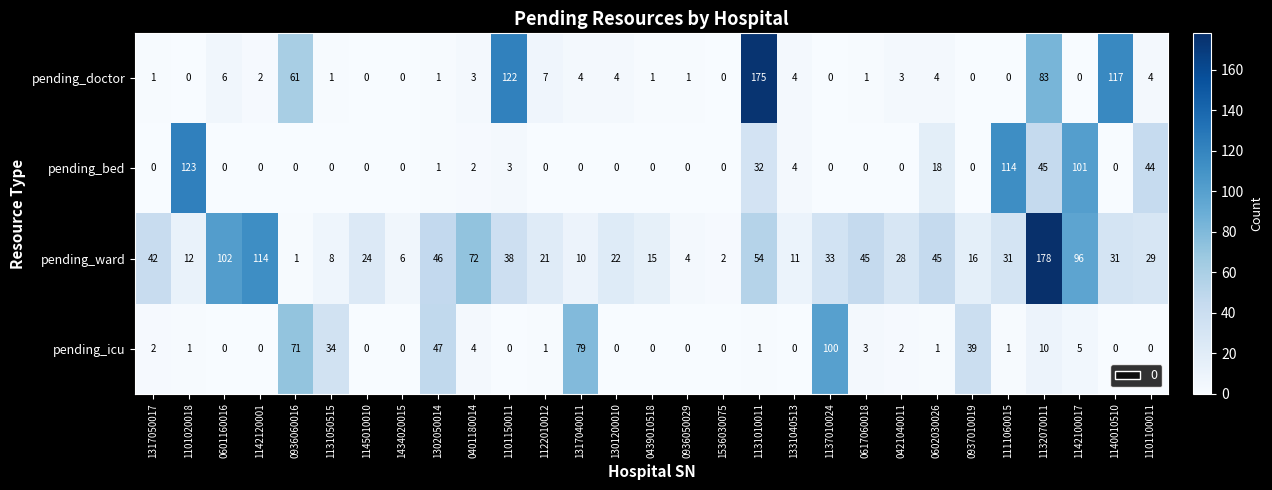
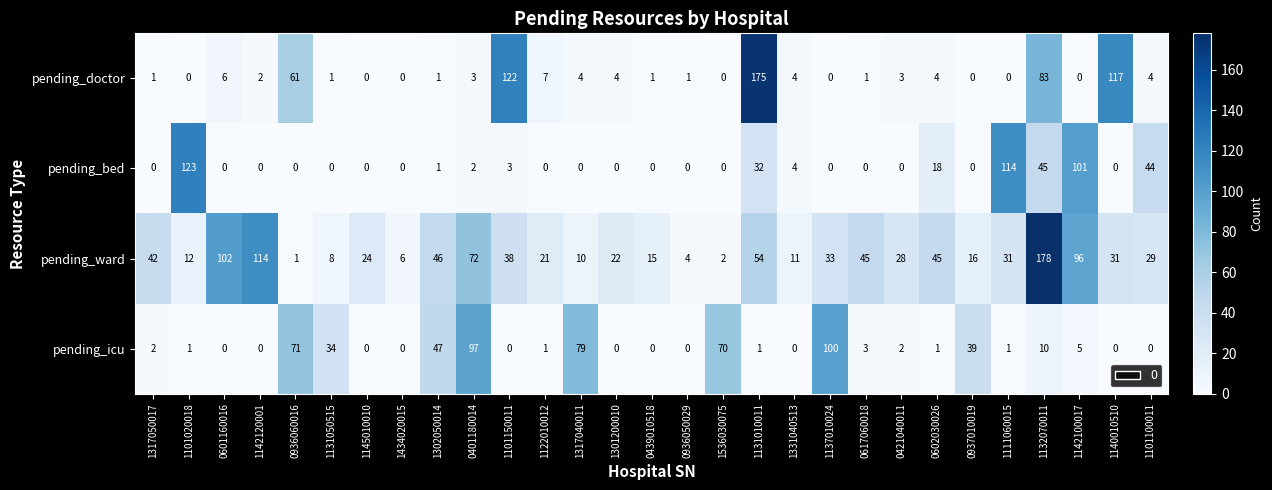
  {
    "pending_doctor": {
      "1317050017": 1,
      "1101020018": 0,
      "0601160016": 6,
      "1142120001": 2,
      "0936060016": 61,
      "1131050515": 1,
      "1145010010": 0,
      "1434020015": 0,
      "1302050014": 1,
      "0401180014": 3,
      "1101150011": 122,
      "1122010012": 7,
      "1317040011": 4,
      "1301200010": 4,
      "0439010518": 1,
      "0936050029": 1,
      "1536030075": 0,
      "1131010011": 175,
      "1331040513": 4,
      "1137010024": 0,
      "0617060018": 1,
      "0421040011": 3,
      "0602030026": 4,
      "0937010019": 0,
      "1111060015": 0,
      "1132070011": 83,
      "1142100017": 0,
      "1140010510": 117,
      "1101100011": 4
    },
    "pending_bed": {
      "1317050017": 0,
      "1101020018": 123,
      "0601160016": 0,
      "1142120001": 0,
      "0936060016": 0,
      "1131050515": 0,
      "1145010010": 0,
      "1434020015": 0,
      "1302050014": 1,
      "0401180014": 2,
      "1101150011": 3,
      "1122010012": 0,
      "1317040011": 0,
      "1301200010": 0,
      "0439010518": 0,
      "0936050029": 0,
      "1536030075": 0,
      "1131010011": 32,
      "1331040513": 4,
      "1137010024": 0,
      "0617060018": 0,
      "0421040011": 0,
      "0602030026": 18,
      "0937010019": 0,
      "1111060015": 114,
      "1132070011": 45,
      "1142100017": 101,
      "1140010510": 0,
      "1101100011": 44
    },
    "pending_ward": {
      "1317050017": 42,
      "1101020018": 12,
      "0601160016": 102,
      "1142120001": 114,
      "0936060016": 1,
      "1131050515": 8,
      "1145010010": 24,
      "1434020015": 6,
      "1302050014": 46,
      "0401180014": 72,
      "1101150011": 38,
      "1122010012": 21,
      "1317040011": 10,
      "1301200010": 22,
      "0439010518": 15,
      "0936050029": 4,
      "1536030075": 2,
      "1131010011": 54,
      "1331040513": 11,
      "1137010024": 33,
      "0617060018": 45,
      "0421040011": 28,
      "0602030026": 45,
      "0937010019": 16,
      "1111060015": 31,
      "1132070011": 178,
      "1142100017": 96,
      "1140010510": 31,
      "1101100011": 29
    },
    "pending_icu": {
      "1317050017": 2,
      "1101020018": 1,
      "0601160016": 0,
      "1142120001": 0,
      "0936060016": 71,
      "1131050515": 34,
      "1145010010": 0,
      "1434020015": 0,
      "1302050014": 47,
-     "0401180014": 4,
+     "0401180014": 97,
      "1101150011": 0,
      "1122010012": 1,
      "1317040011": 79,
      "1301200010": 0,
      "0439010518": 0,
      "0936050029": 0,
-     "1536030075": 0,
+     "1536030075": 70,
      "1131010011": 1,
      "1331040513": 0,
      "1137010024": 100,
      "0617060018": 3,
      "0421040011": 2,
      "0602030026": 1,
      "0937010019": 39,
      "1111060015": 1,
      "1132070011": 10,
      "1142100017": 5,
      "1140010510": 0,
      "1101100011": 0
    }
  }
